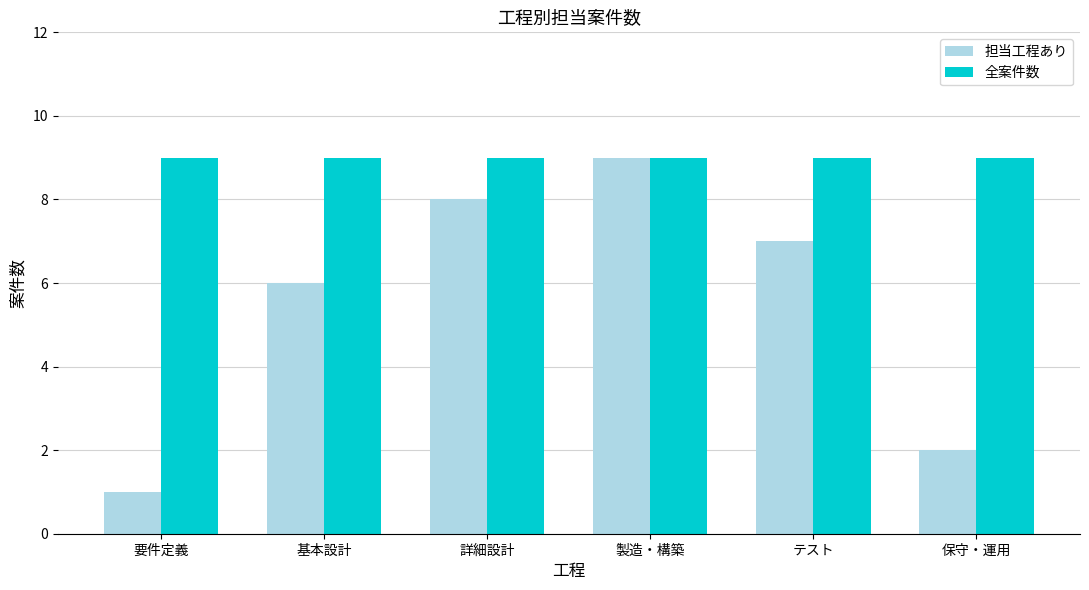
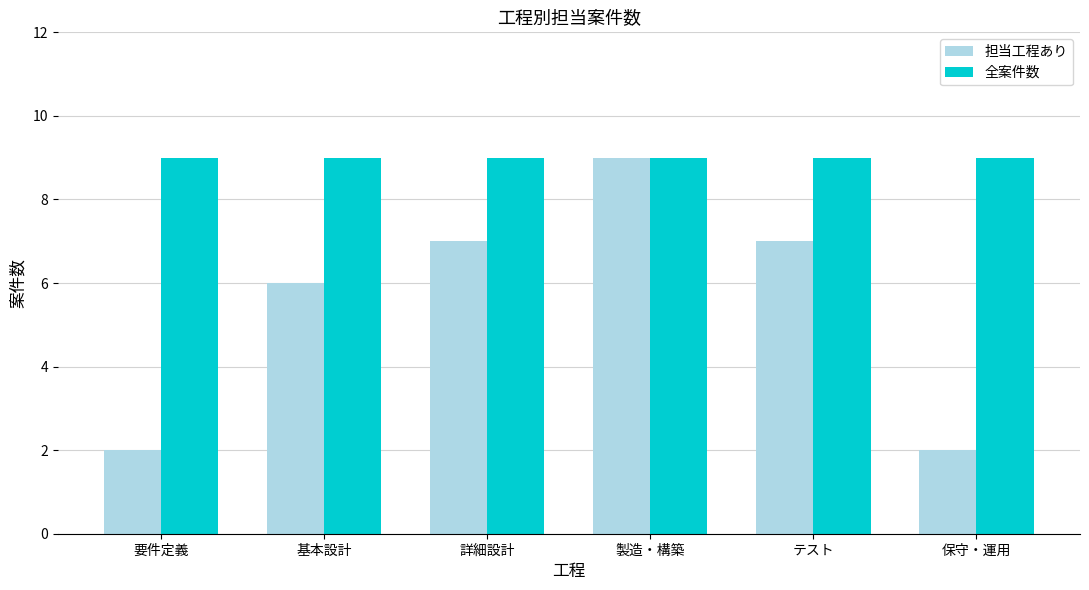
  {
    "担当工程あり": {
-     "要件定義": 1,
+     "要件定義": 2,
      "基本設計": 6,
-     "詳細設計": 8,
+     "詳細設計": 7,
      "製造・構築": 9,
      "テスト": 7,
      "保守・運用": 2
    },
    "全案件数": {
      "要件定義": 9,
      "基本設計": 9,
      "詳細設計": 9,
      "製造・構築": 9,
      "テスト": 9,
      "保守・運用": 9
    }
  }
